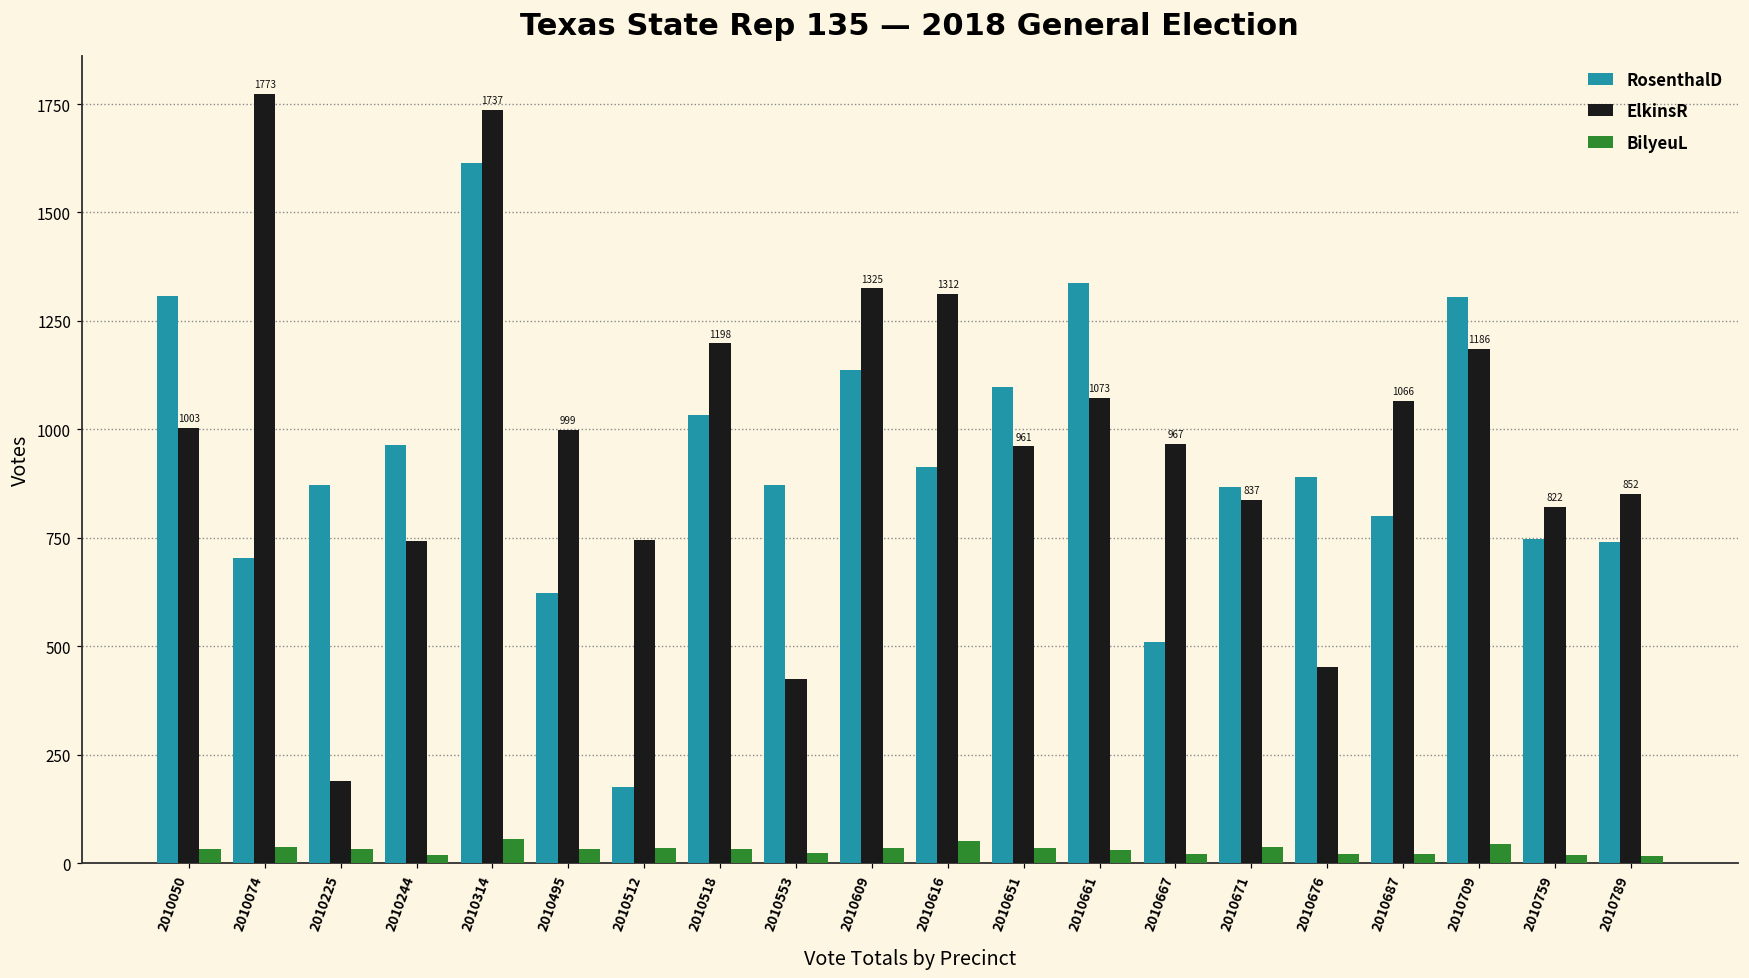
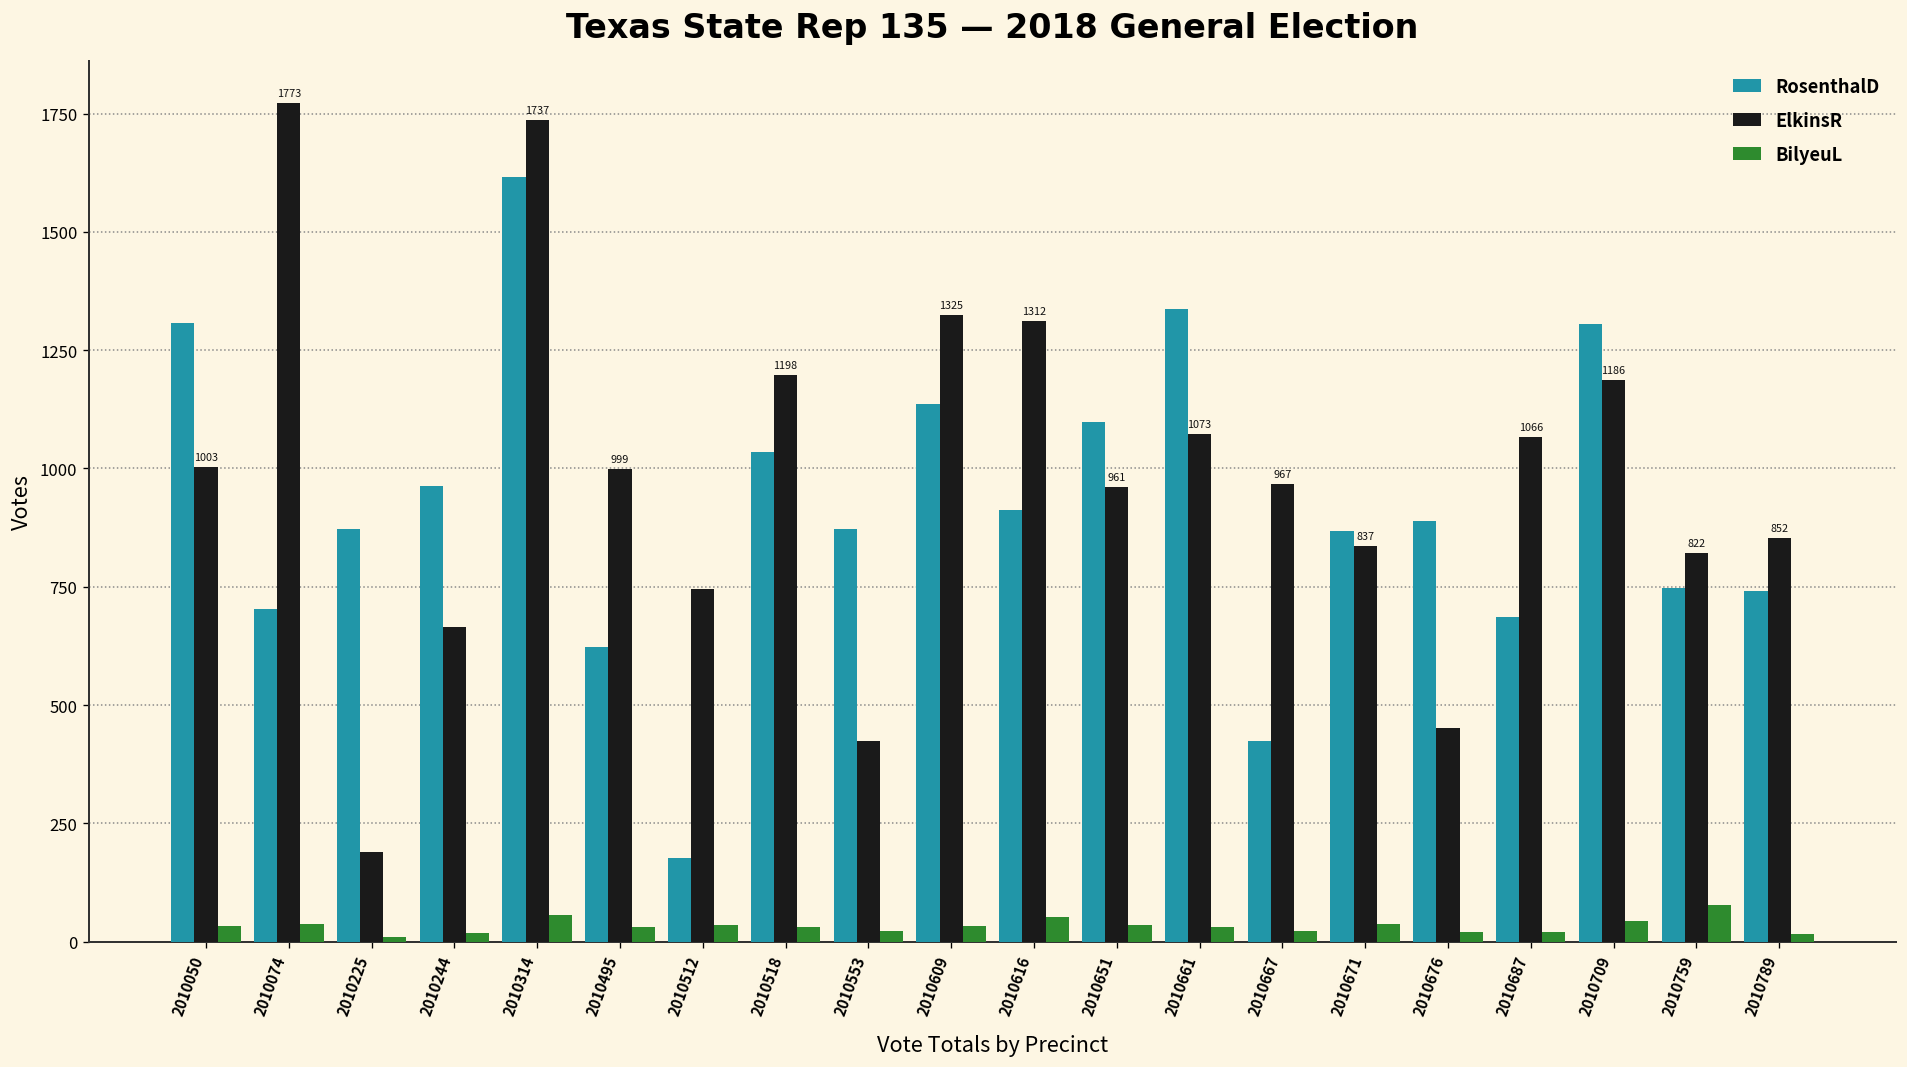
  {
    "RosenthalD": {
      "2010050": 1310,
      "2010074": 700,
      "2010225": 870,
      "2010244": 960,
      "2010314": 1620,
      "2010495": 620,
      "2010512": 180,
      "2010518": 1030,
      "2010553": 870,
      "2010609": 1140,
      "2010616": 910,
      "2010651": 1100,
      "2010661": 1340,
-     "2010667": 510,
+     "2010667": 420,
      "2010671": 870,
      "2010676": 890,
-     "2010687": 800,
+     "2010687": 690,
      "2010709": 1310,
      "2010759": 750,
      "2010789": 740
    },
    "ElkinsR": {
      "2010225": 190,
-     "2010244": 740,
+     "2010244": 670,
      "2010512": 750,
      "2010553": 420,
      "2010676": 450
    },
    "BilyeuL": {
      "2010050": 30,
      "2010074": 40,
-     "2010225": 30,
+     "2010225": 10,
      "2010244": 20,
      "2010314": 60,
      "2010495": 30,
      "2010512": 40,
      "2010518": 30,
      "2010553": 20,
      "2010609": 30,
      "2010616": 50,
      "2010651": 40,
      "2010661": 30,
      "2010667": 20,
      "2010671": 40,
      "2010676": 20,
      "2010687": 20,
      "2010709": 40,
-     "2010759": 20,
+     "2010759": 80,
      "2010789": 20
    }
  }
